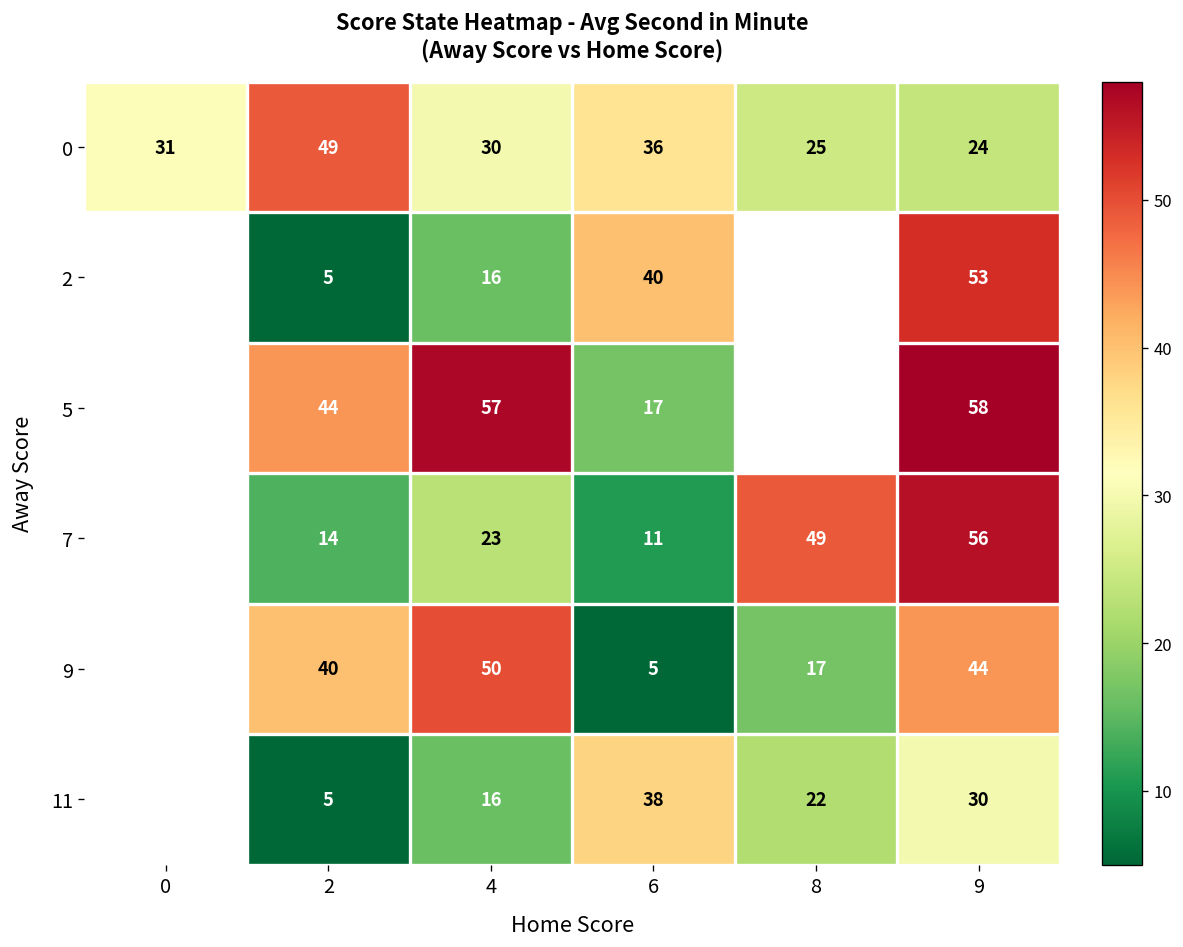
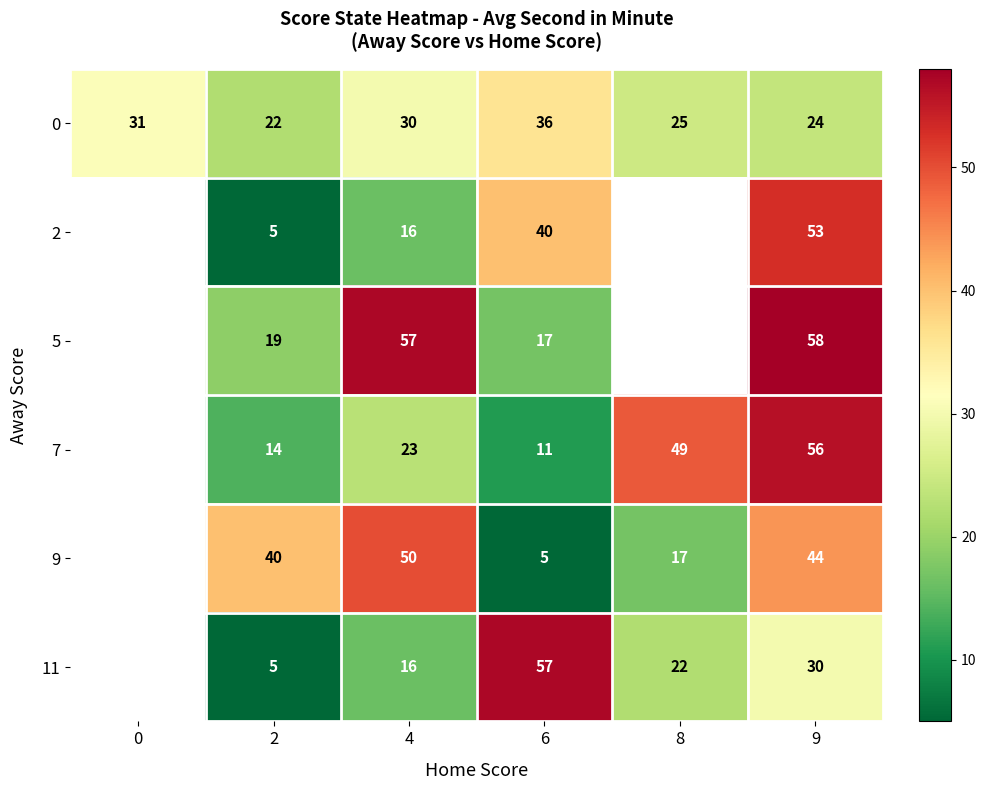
  {
    "0": {
      "0": 31,
-     "2": 49,
+     "2": 22,
      "4": 30,
      "6": 36,
      "8": 25,
      "9": 24
    },
    "2": {
      "2": 5,
      "4": 16,
      "6": 40,
      "9": 53
    },
    "5": {
-     "2": 44,
+     "2": 19,
      "4": 57,
      "6": 17,
      "9": 58
    },
    "7": {
      "2": 14,
      "4": 23,
      "6": 11,
      "8": 49,
      "9": 56
    },
    "9": {
      "2": 40,
      "4": 50,
      "6": 5,
      "8": 17,
      "9": 44
    },
    "11": {
      "2": 5,
      "4": 16,
-     "6": 38,
+     "6": 57,
      "8": 22,
      "9": 30
    }
  }
